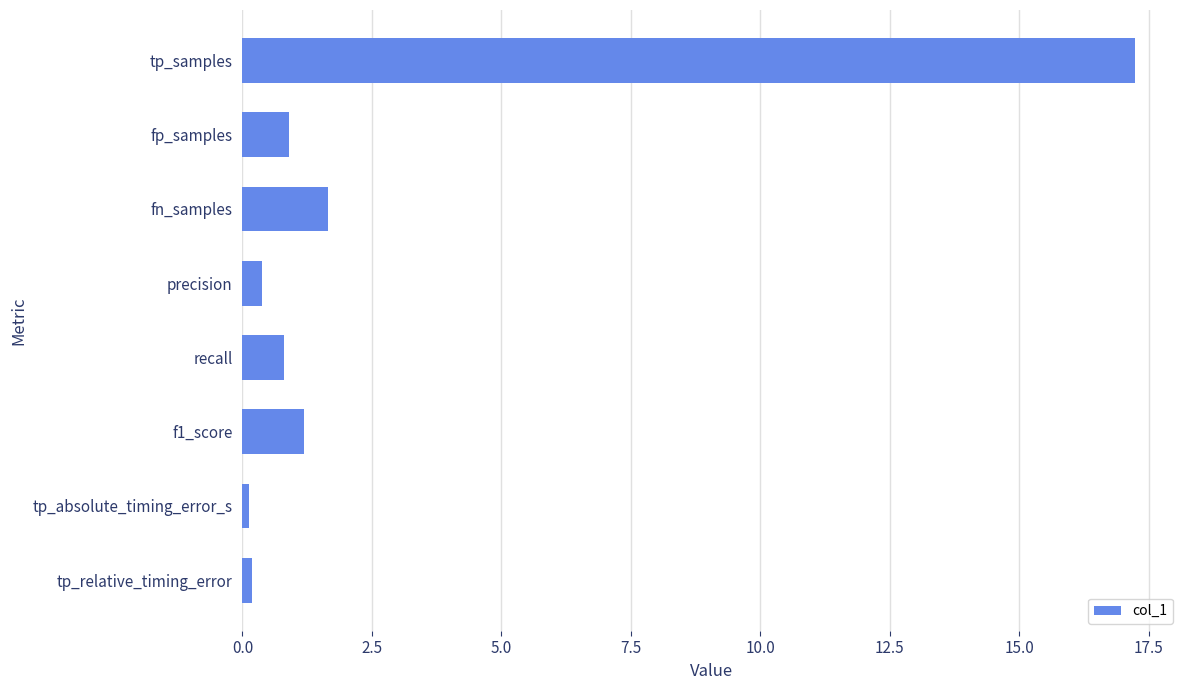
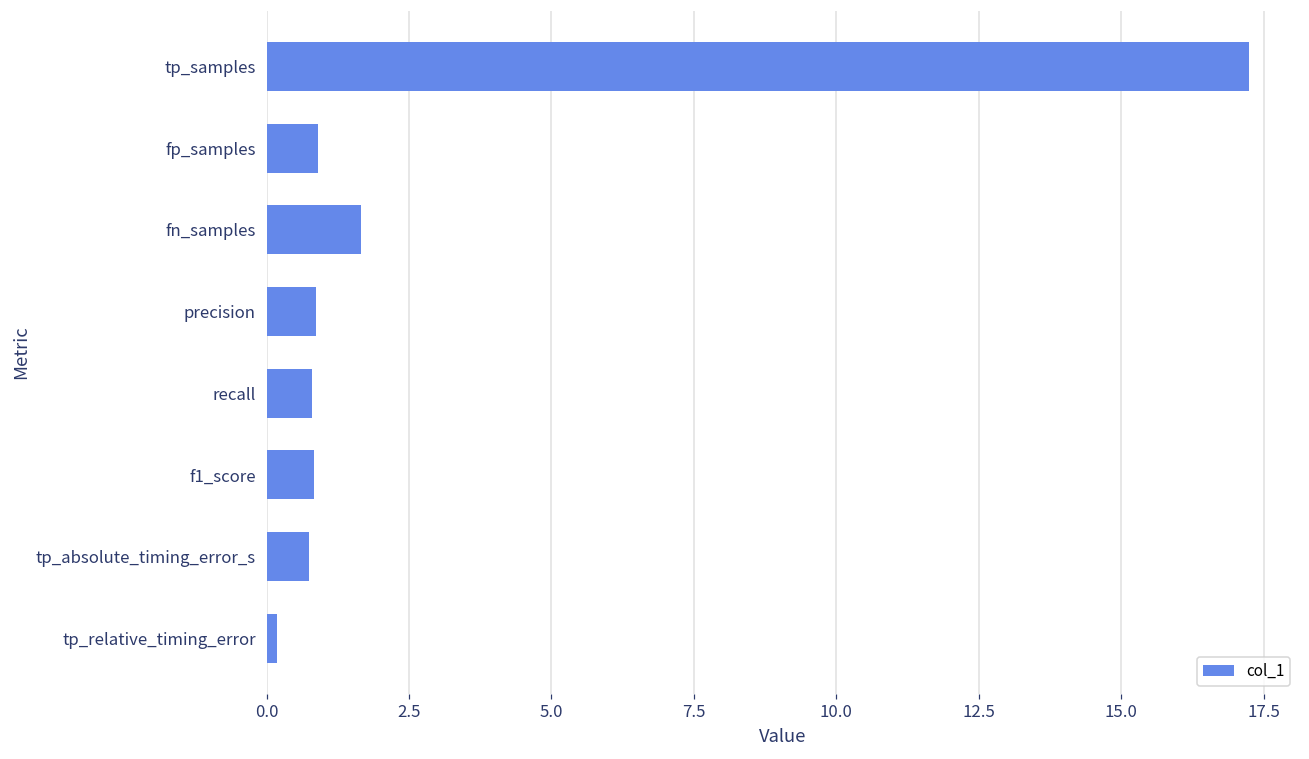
  {
    "tp_samples": 17.2,
    "fp_samples": 0.9,
    "fn_samples": 1.7,
-   "precision": 0.4,
+   "precision": 0.9,
    "recall": 0.8,
-   "f1_score": 1.2,
-   "tp_absolute_timing_error_s": 0.1,
+   "f1_score": 0.8,
+   "tp_absolute_timing_error_s": 0.7,
    "tp_relative_timing_error": 0.2
  }
